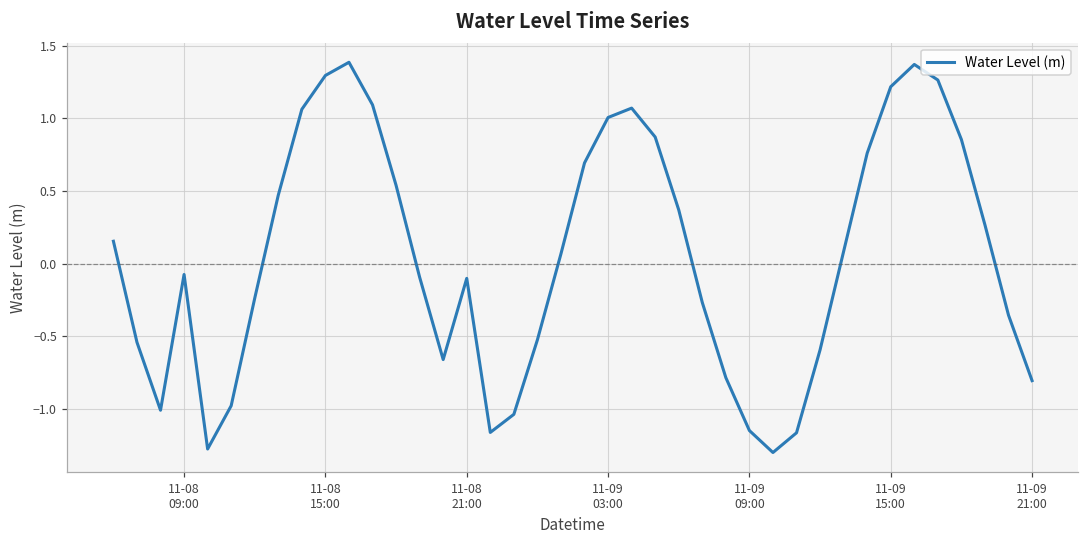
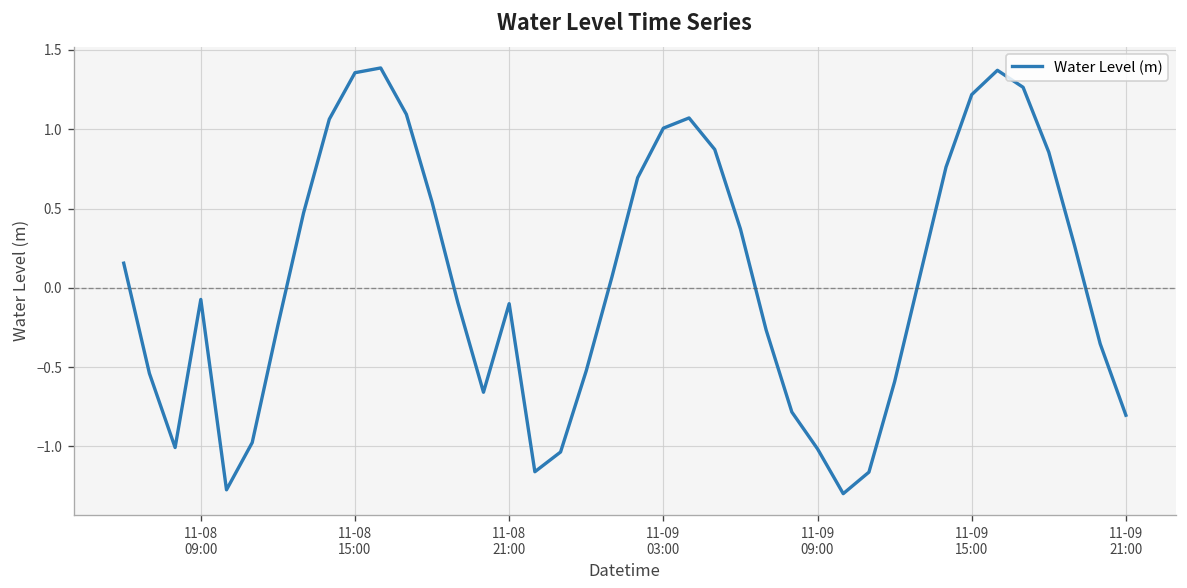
  {
    "11-08 09:00": -0.07,
-   "11-08 15:00": 1.30,
+   "11-08 15:00": 1.36,
    "11-08 21:00": -0.10,
    "11-09 03:00": 1.01,
-   "11-09 09:00": -1.15,
+   "11-09 09:00": -1.02,
    "11-09 15:00": 1.22,
    "11-09 21:00": -0.80
  }
